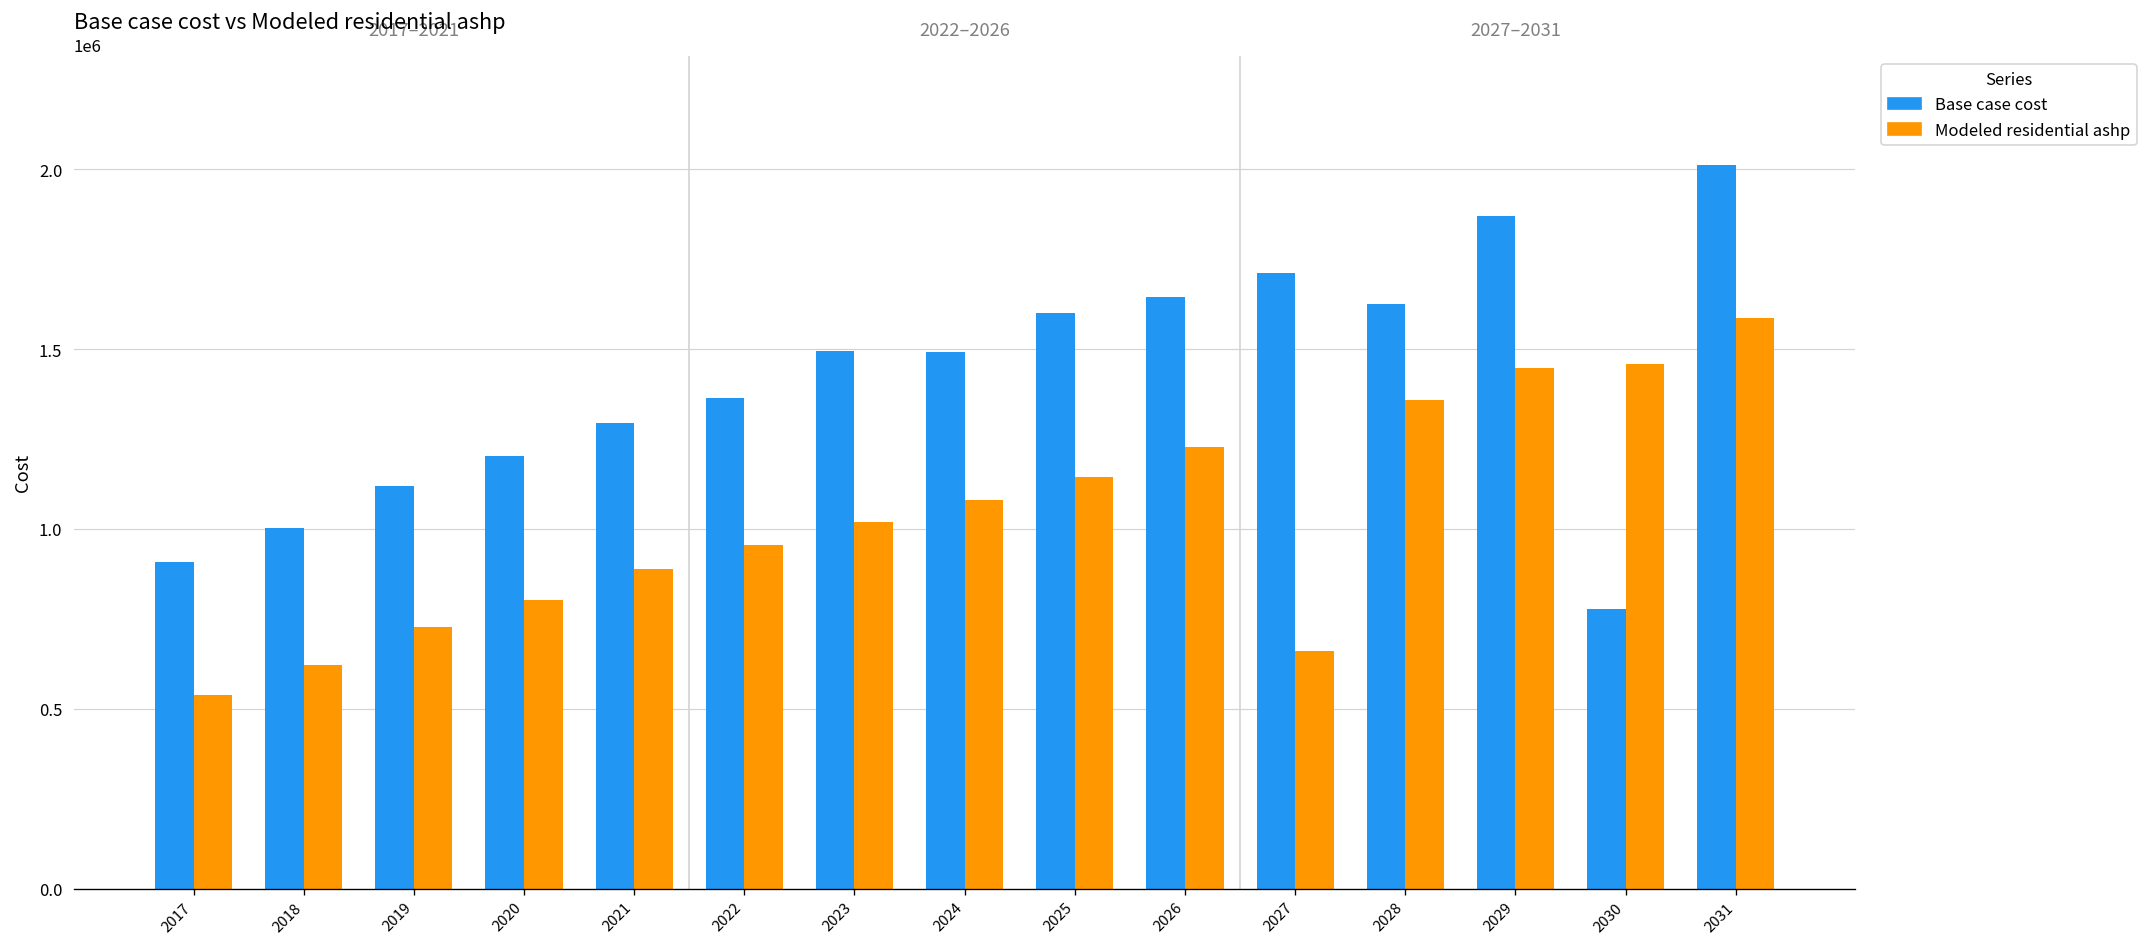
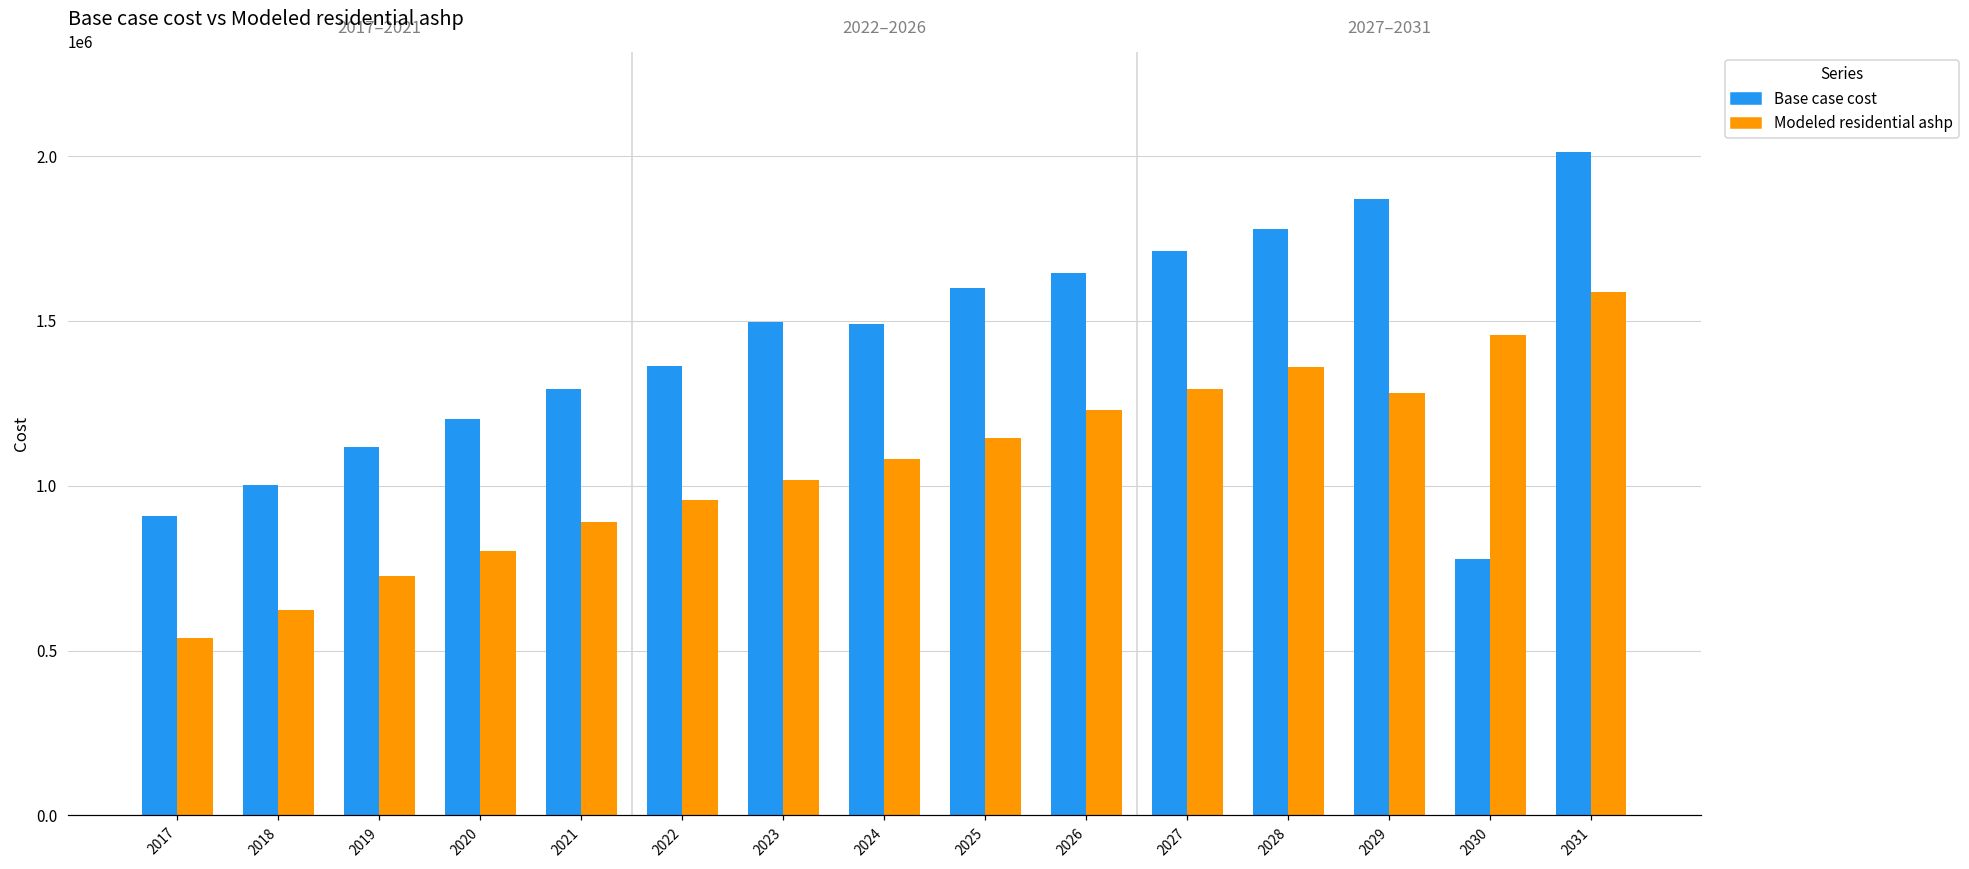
  {
    "Base case cost": {
      "2017": 910000,
      "2018": 1000000,
      "2019": 1120000,
      "2020": 1200000,
      "2021": 1290000,
      "2022": 1360000,
      "2023": 1500000,
      "2024": 1490000,
      "2025": 1600000,
      "2026": 1640000,
      "2027": 1710000,
-     "2028": 1630000,
+     "2028": 1780000,
      "2029": 1870000,
      "2030": 780000,
      "2031": 2010000
    },
    "Modeled residential ashp": {
      "2017": 540000,
      "2018": 620000,
      "2019": 730000,
      "2020": 800000,
      "2021": 890000,
      "2022": 960000,
      "2023": 1020000,
      "2024": 1080000,
      "2025": 1140000,
      "2026": 1230000,
-     "2027": 660000,
+     "2027": 1300000,
      "2028": 1360000,
-     "2029": 1450000,
+     "2029": 1280000,
      "2030": 1460000,
      "2031": 1590000
    }
  }
